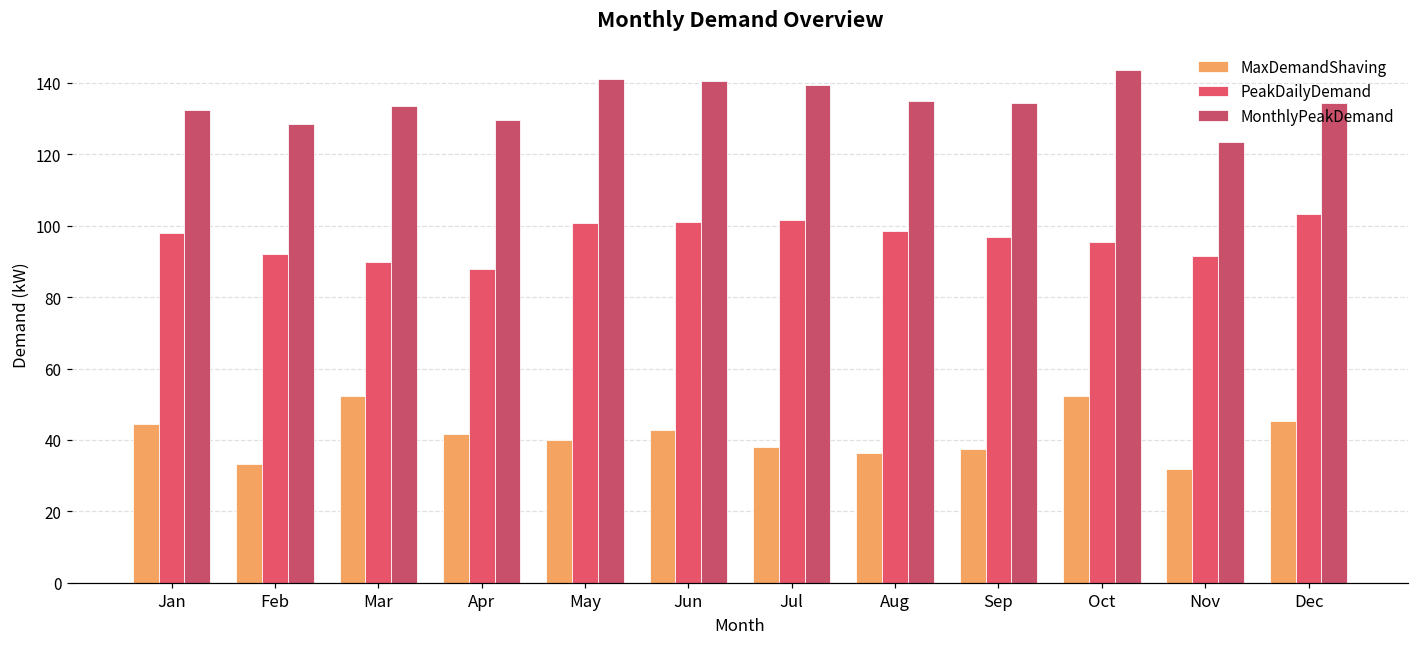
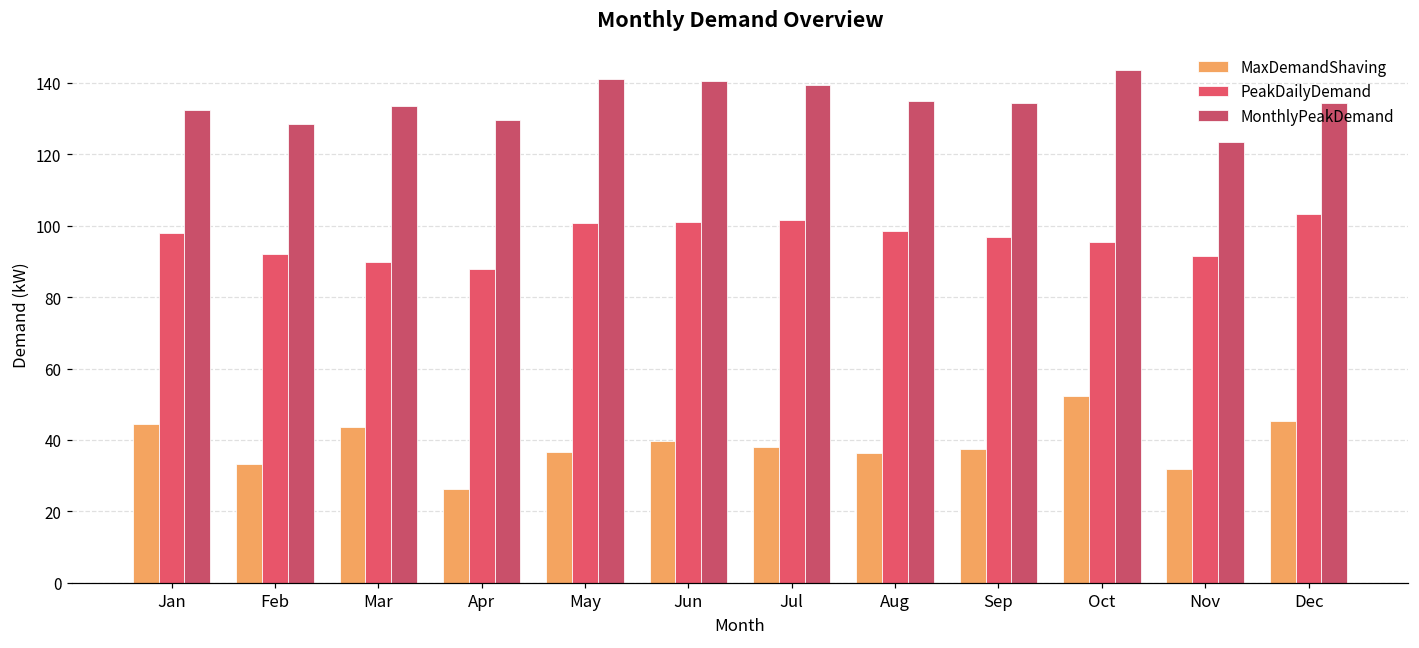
  {
    "MaxDemandShaving": {
      "Jan": 45,
      "Feb": 33,
-     "Mar": 52,
-     "Apr": 42,
-     "May": 40,
-     "Jun": 43,
+     "Mar": 44,
+     "Apr": 26,
+     "May": 37,
+     "Jun": 40,
      "Jul": 38,
      "Aug": 36,
      "Sep": 38,
      "Oct": 52,
      "Nov": 32,
      "Dec": 45
    }
  }
